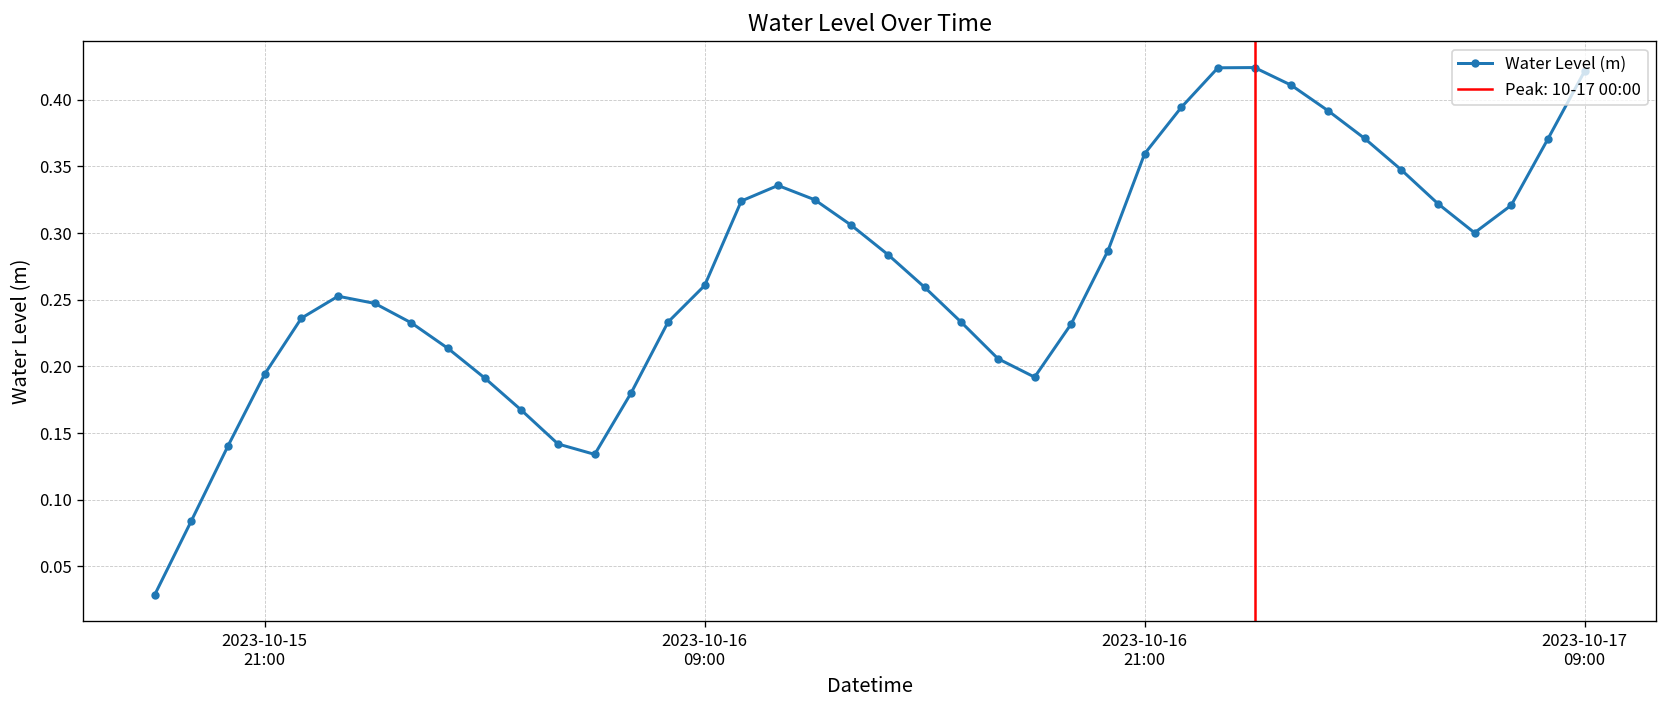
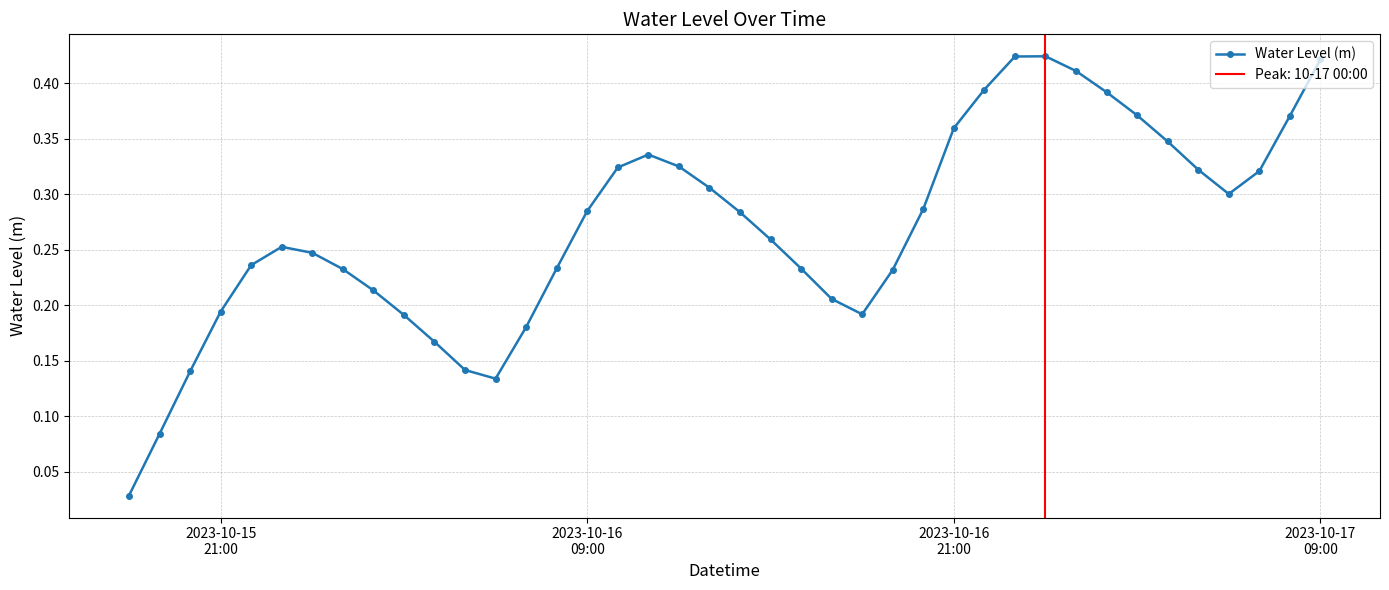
  {
    "2023-10-15 21:00": 0.194,
-   "2023-10-16 09:00": 0.261,
+   "2023-10-16 09:00": 0.285,
    "2023-10-16 21:00": 0.359
  }
